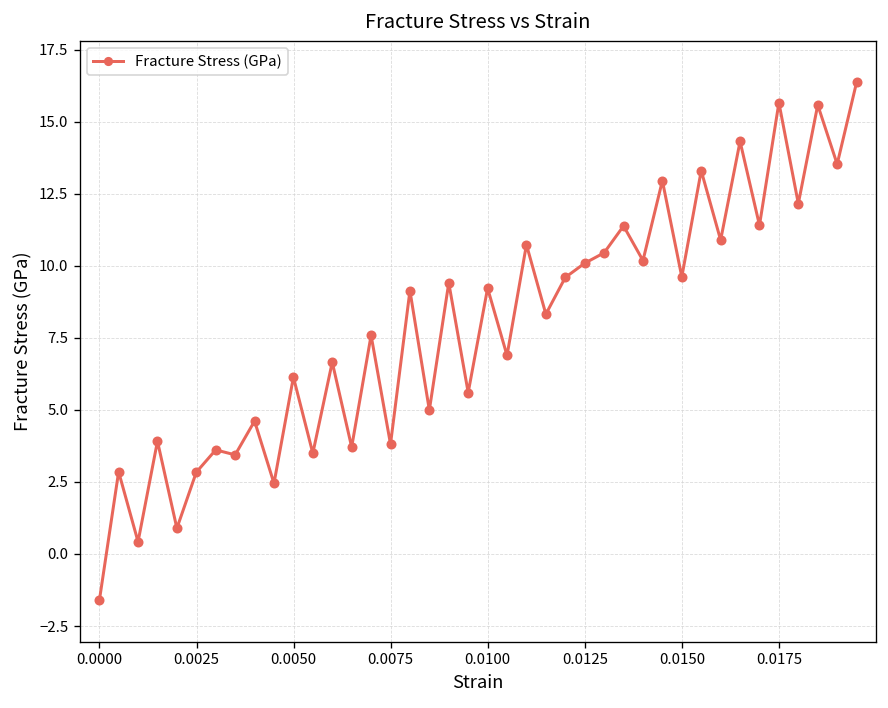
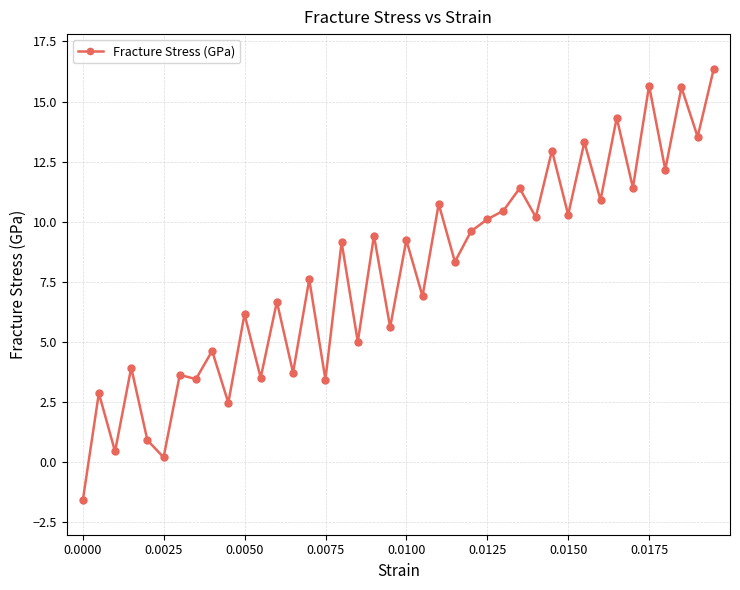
  {
    "0.0000": -1.6,
-   "0.0025": 2.8,
+   "0.0025": 0.2,
    "0.0050": 6.1,
-   "0.0075": 3.8,
+   "0.0075": 3.4,
    "0.0100": 9.2,
    "0.0125": 10.1,
-   "0.0150": 9.6,
+   "0.0150": 10.3,
    "0.0175": 15.7
  }
